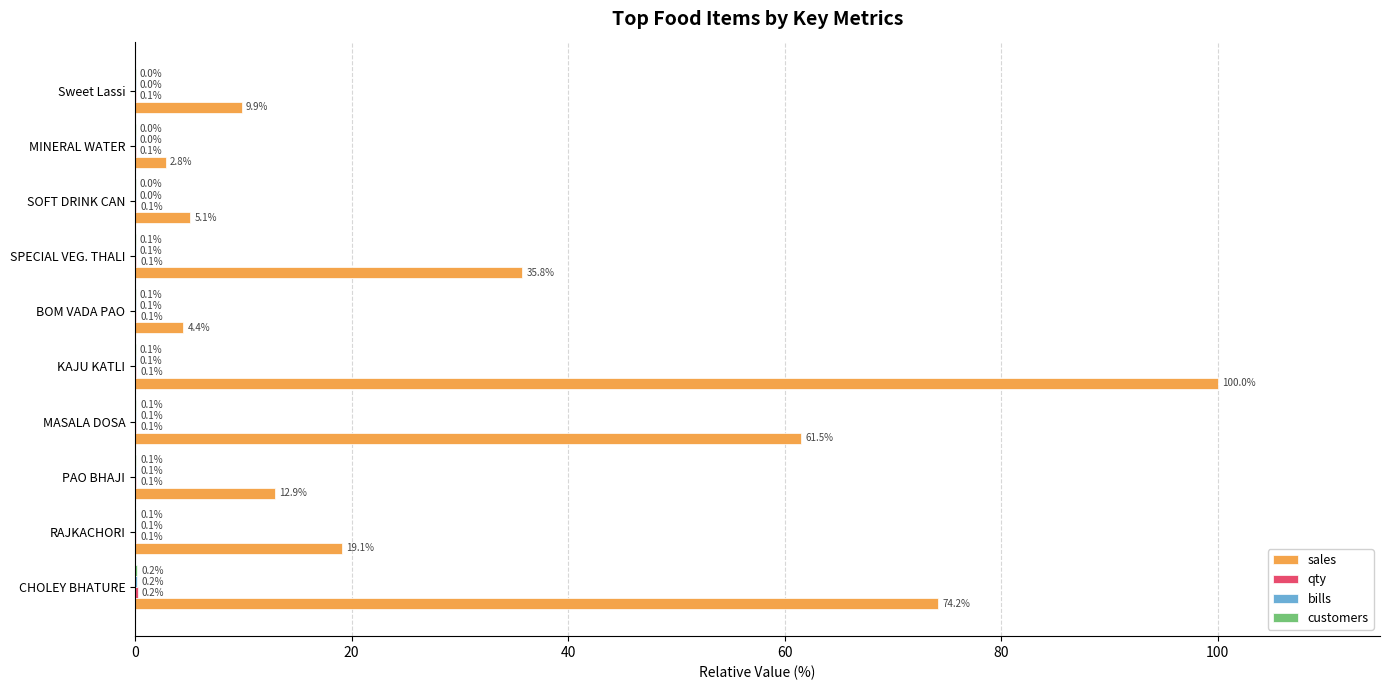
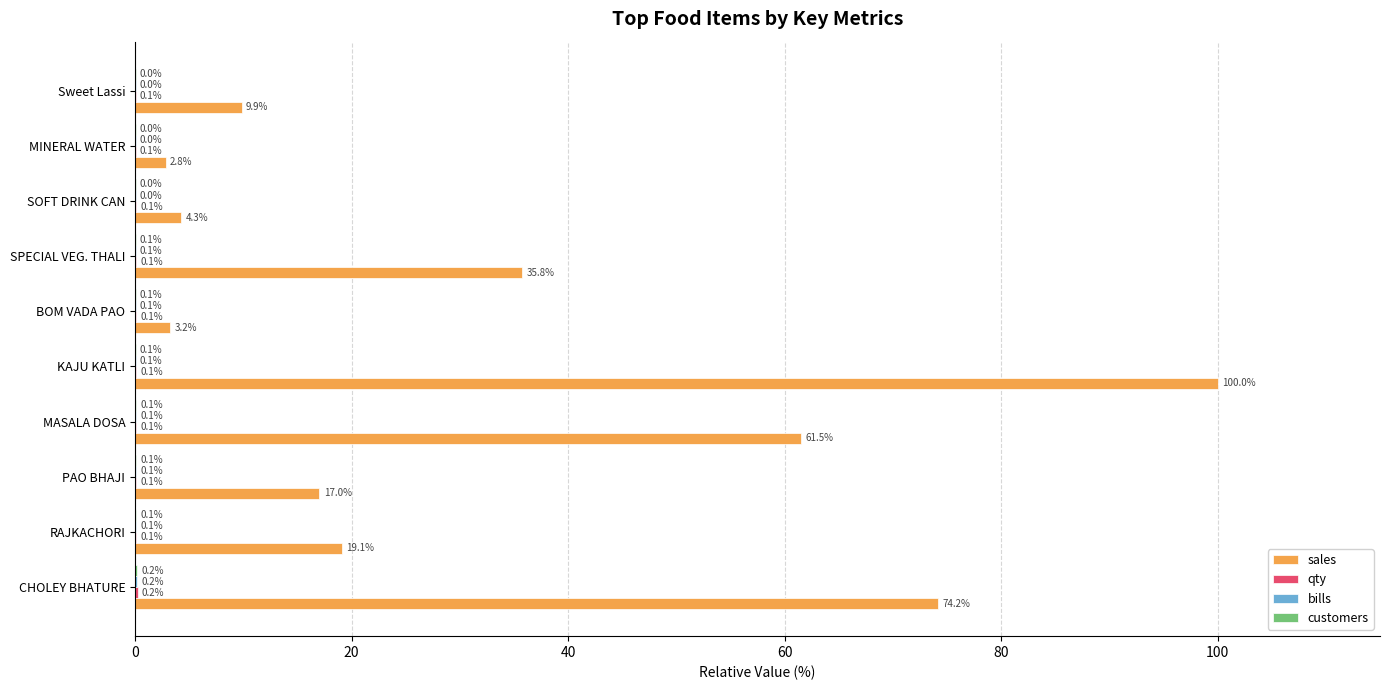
  {
    "sales": {
      "Sweet Lassi": "9.9%",
      "MINERAL WATER": "2.8%",
-     "SOFT DRINK CAN": "5.1%",
+     "SOFT DRINK CAN": "4.3%",
      "SPECIAL VEG. THALI": "35.8%",
-     "BOM VADA PAO": "4.4%",
+     "BOM VADA PAO": "3.2%",
      "KAJU KATLI": "100.0%",
      "MASALA DOSA": "61.5%",
-     "PAO BHAJI": "12.9%",
+     "PAO BHAJI": "17.0%",
      "RAJKACHORI": "19.1%",
      "CHOLEY BHATURE": "74.2%"
    },
    "qty": {
      "Sweet Lassi": "0.1%",
      "MINERAL WATER": "0.1%",
      "SOFT DRINK CAN": "0.1%",
      "SPECIAL VEG. THALI": "0.1%",
      "BOM VADA PAO": "0.1%",
      "KAJU KATLI": "0.1%",
      "MASALA DOSA": "0.1%",
      "PAO BHAJI": "0.1%",
      "RAJKACHORI": "0.1%",
      "CHOLEY BHATURE": "0.2%"
    },
    "bills": {
      "Sweet Lassi": "0.0%",
      "MINERAL WATER": "0.0%",
      "SOFT DRINK CAN": "0.0%",
      "SPECIAL VEG. THALI": "0.1%",
      "BOM VADA PAO": "0.1%",
      "KAJU KATLI": "0.1%",
      "MASALA DOSA": "0.1%",
      "PAO BHAJI": "0.1%",
      "RAJKACHORI": "0.1%",
      "CHOLEY BHATURE": "0.2%"
    },
    "customers": {
      "Sweet Lassi": "0.0%",
      "MINERAL WATER": "0.0%",
      "SOFT DRINK CAN": "0.0%",
      "SPECIAL VEG. THALI": "0.1%",
      "BOM VADA PAO": "0.1%",
      "KAJU KATLI": "0.1%",
      "MASALA DOSA": "0.1%",
      "PAO BHAJI": "0.1%",
      "RAJKACHORI": "0.1%",
      "CHOLEY BHATURE": "0.2%"
    }
  }
